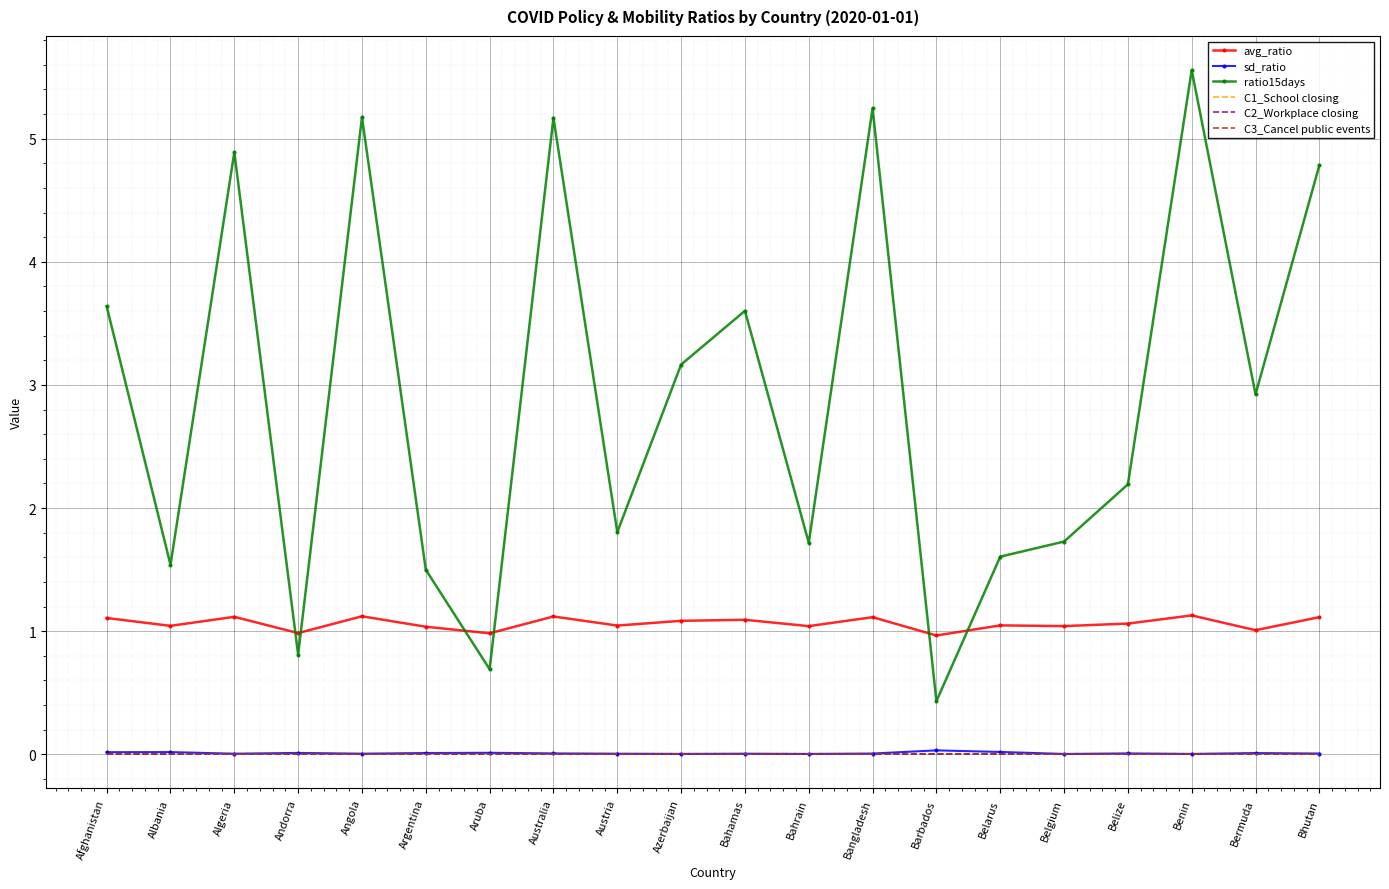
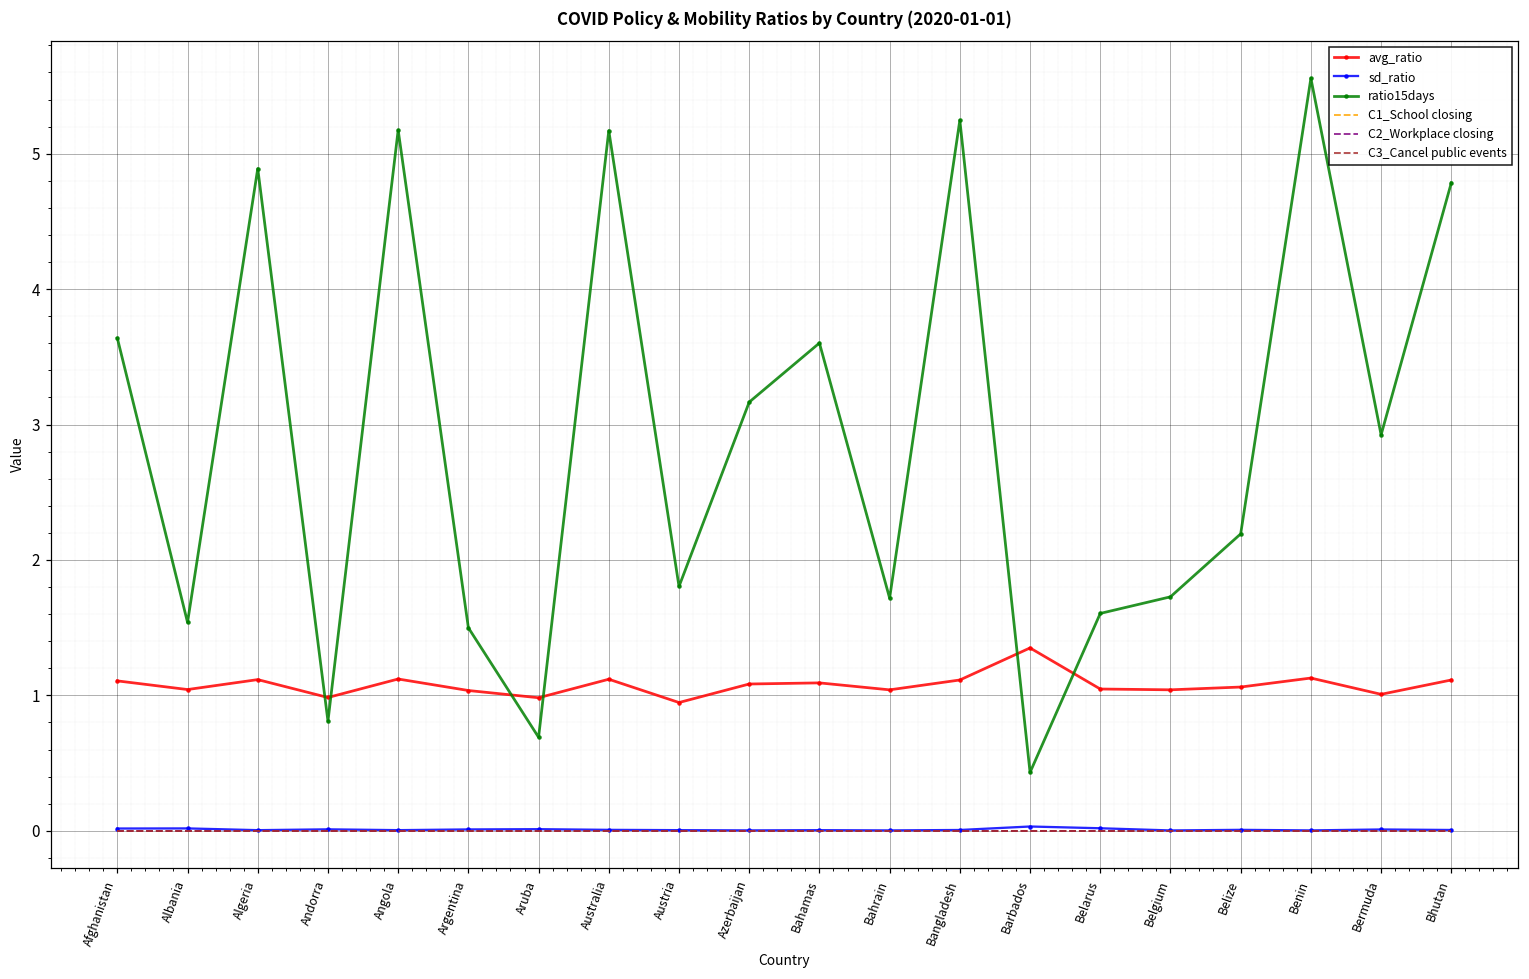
  {
    "avg_ratio": {
      "Afghanistan": 1.11,
      "Albania": 1.04,
      "Algeria": 1.12,
      "Andorra": 0.98,
      "Angola": 1.12,
      "Argentina": 1.04,
      "Aruba": 0.98,
      "Australia": 1.12,
-     "Austria": 1.05,
+     "Austria": 0.95,
      "Azerbaijan": 1.08,
      "Bahamas": 1.09,
      "Bahrain": 1.04,
      "Bangladesh": 1.11,
-     "Barbados": 0.96,
+     "Barbados": 1.35,
      "Belarus": 1.05,
      "Belgium": 1.04,
      "Belize": 1.06,
      "Benin": 1.13,
      "Bermuda": 1.01,
      "Bhutan": 1.11
    },
    "sd_ratio": {
      "Barbados": 0.03
    },
    "ratio15days": {
      "Afghanistan": 3.64,
      "Albania": 1.54,
      "Algeria": 4.89,
      "Andorra": 0.81,
      "Angola": 5.17,
      "Argentina": 1.50,
      "Aruba": 0.69,
      "Australia": 5.17,
      "Austria": 1.80,
      "Azerbaijan": 3.17,
      "Bahamas": 3.60,
      "Bahrain": 1.72,
      "Bangladesh": 5.25,
      "Barbados": 0.43,
      "Belarus": 1.61,
      "Belgium": 1.73,
      "Belize": 2.19,
      "Benin": 5.56,
      "Bermuda": 2.92,
      "Bhutan": 4.78
    },
    "C3_Cancel public events": {
      "Barbados": 0.00
    }
  }
